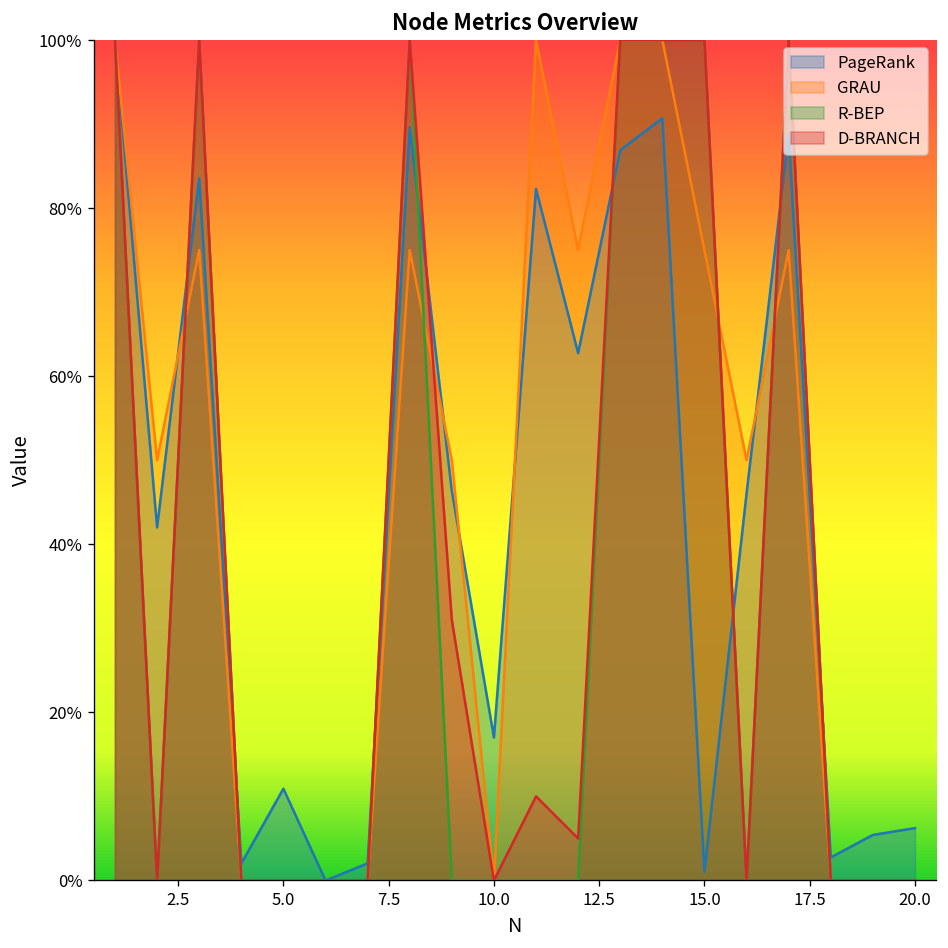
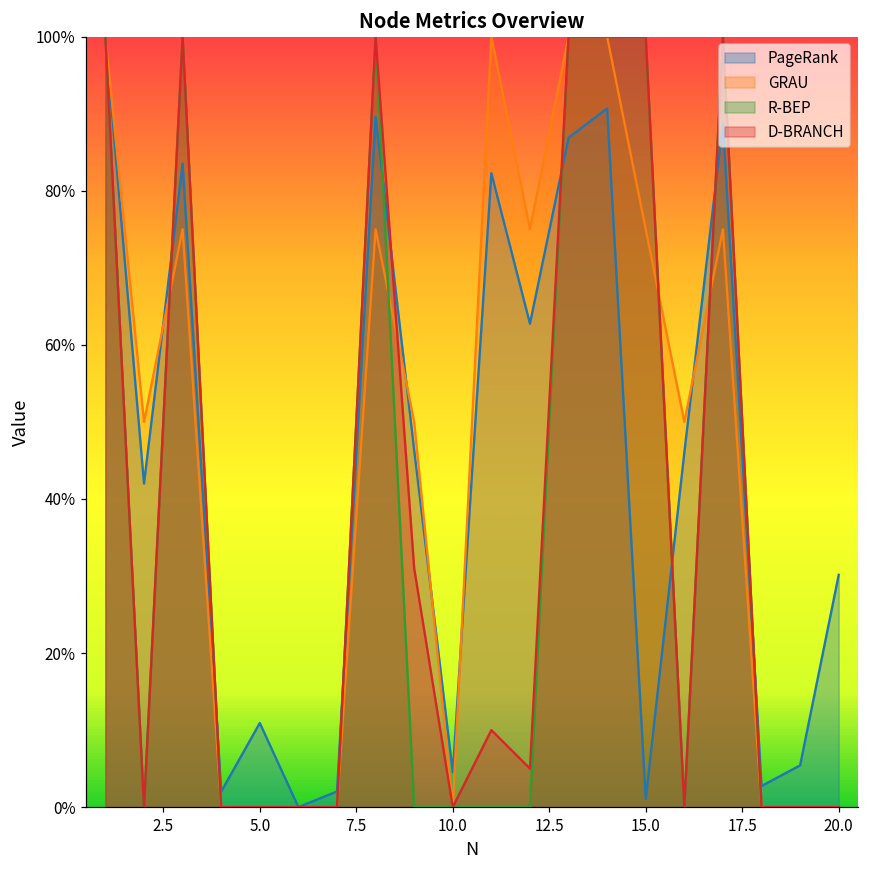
  {
    "PageRank": {
      "5.0": "11%",
-     "10.0": "17%",
+     "10.0": "5%",
      "15.0": "1%",
-     "20.0": "6%"
+     "20.0": "30%"
    }
  }
